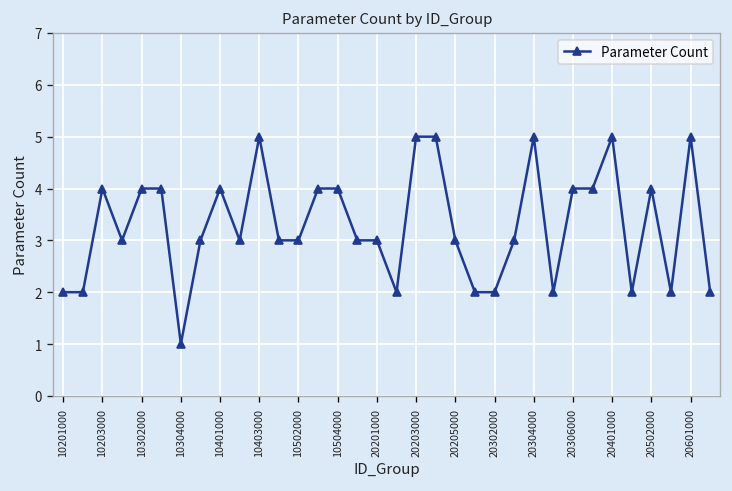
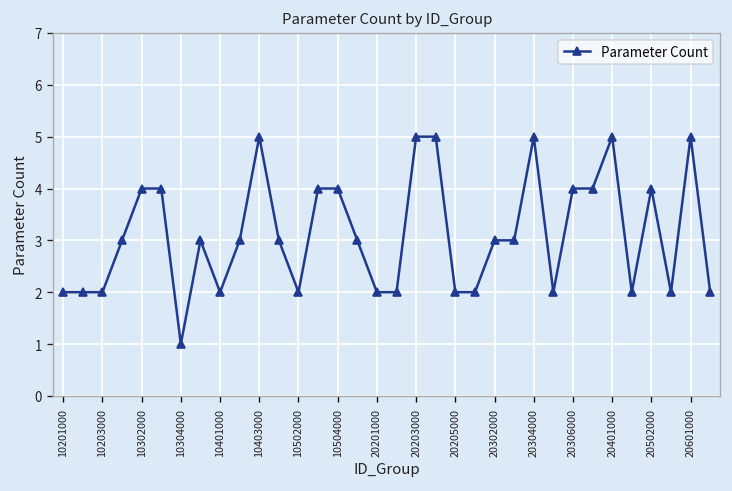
  {
    "10201000": 2,
-   "10203000": 4,
+   "10203000": 2,
    "10302000": 4,
    "10304000": 1,
-   "10401000": 4,
+   "10401000": 2,
    "10403000": 5,
-   "10502000": 3,
+   "10502000": 2,
    "10504000": 4,
-   "20201000": 3,
+   "20201000": 2,
    "20203000": 5,
-   "20205000": 3,
-   "20302000": 2,
+   "20205000": 2,
+   "20302000": 3,
    "20304000": 5,
    "20306000": 4,
    "20401000": 5,
    "20502000": 4,
    "20601000": 5
  }
